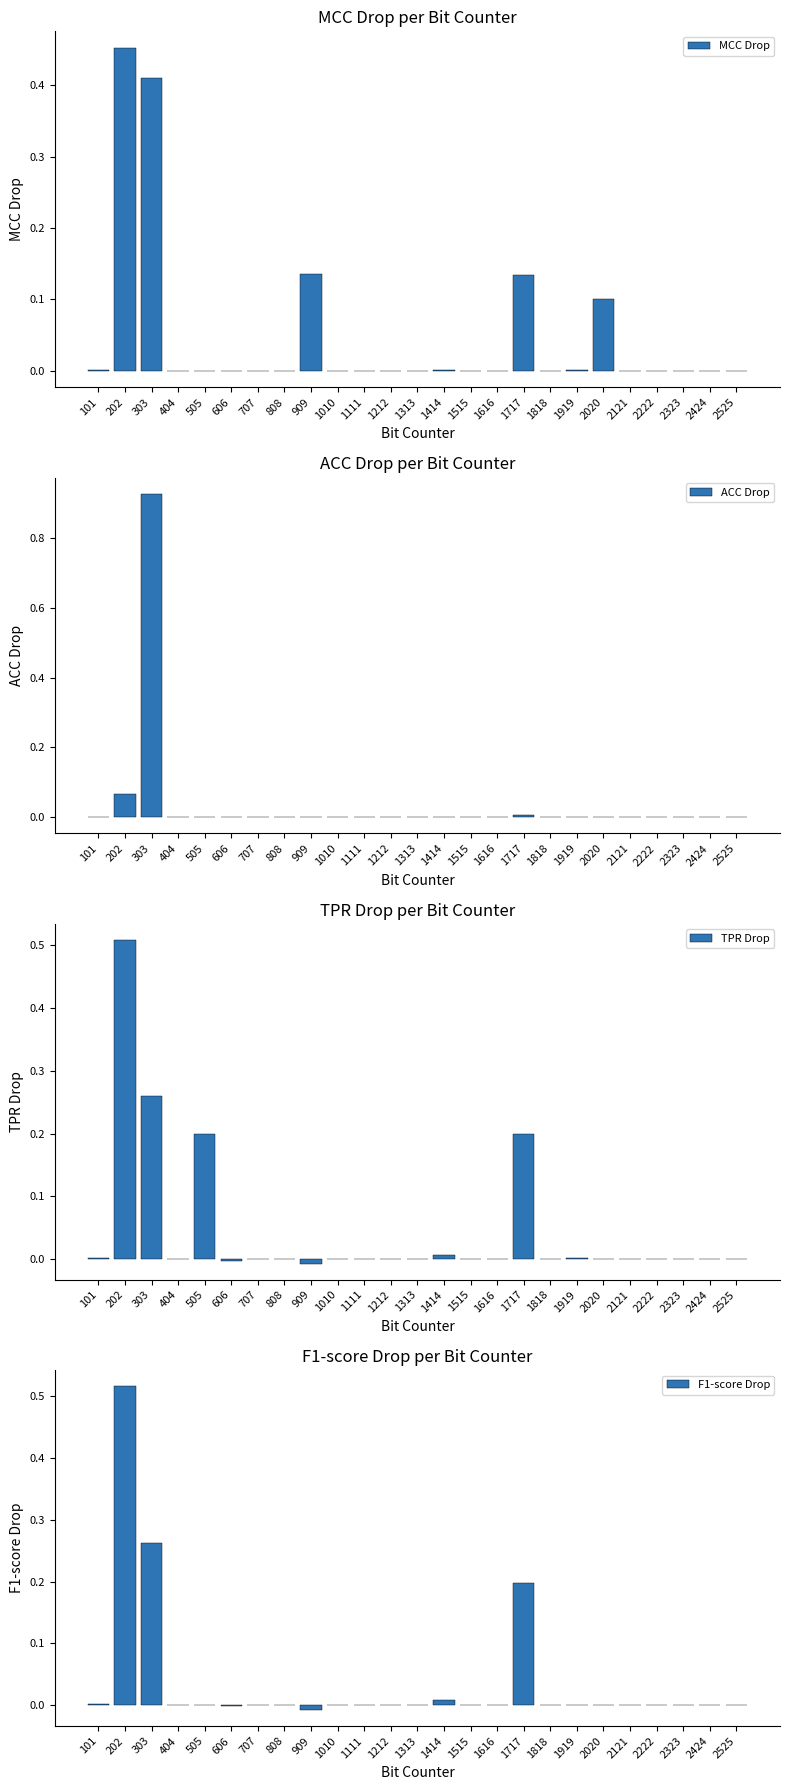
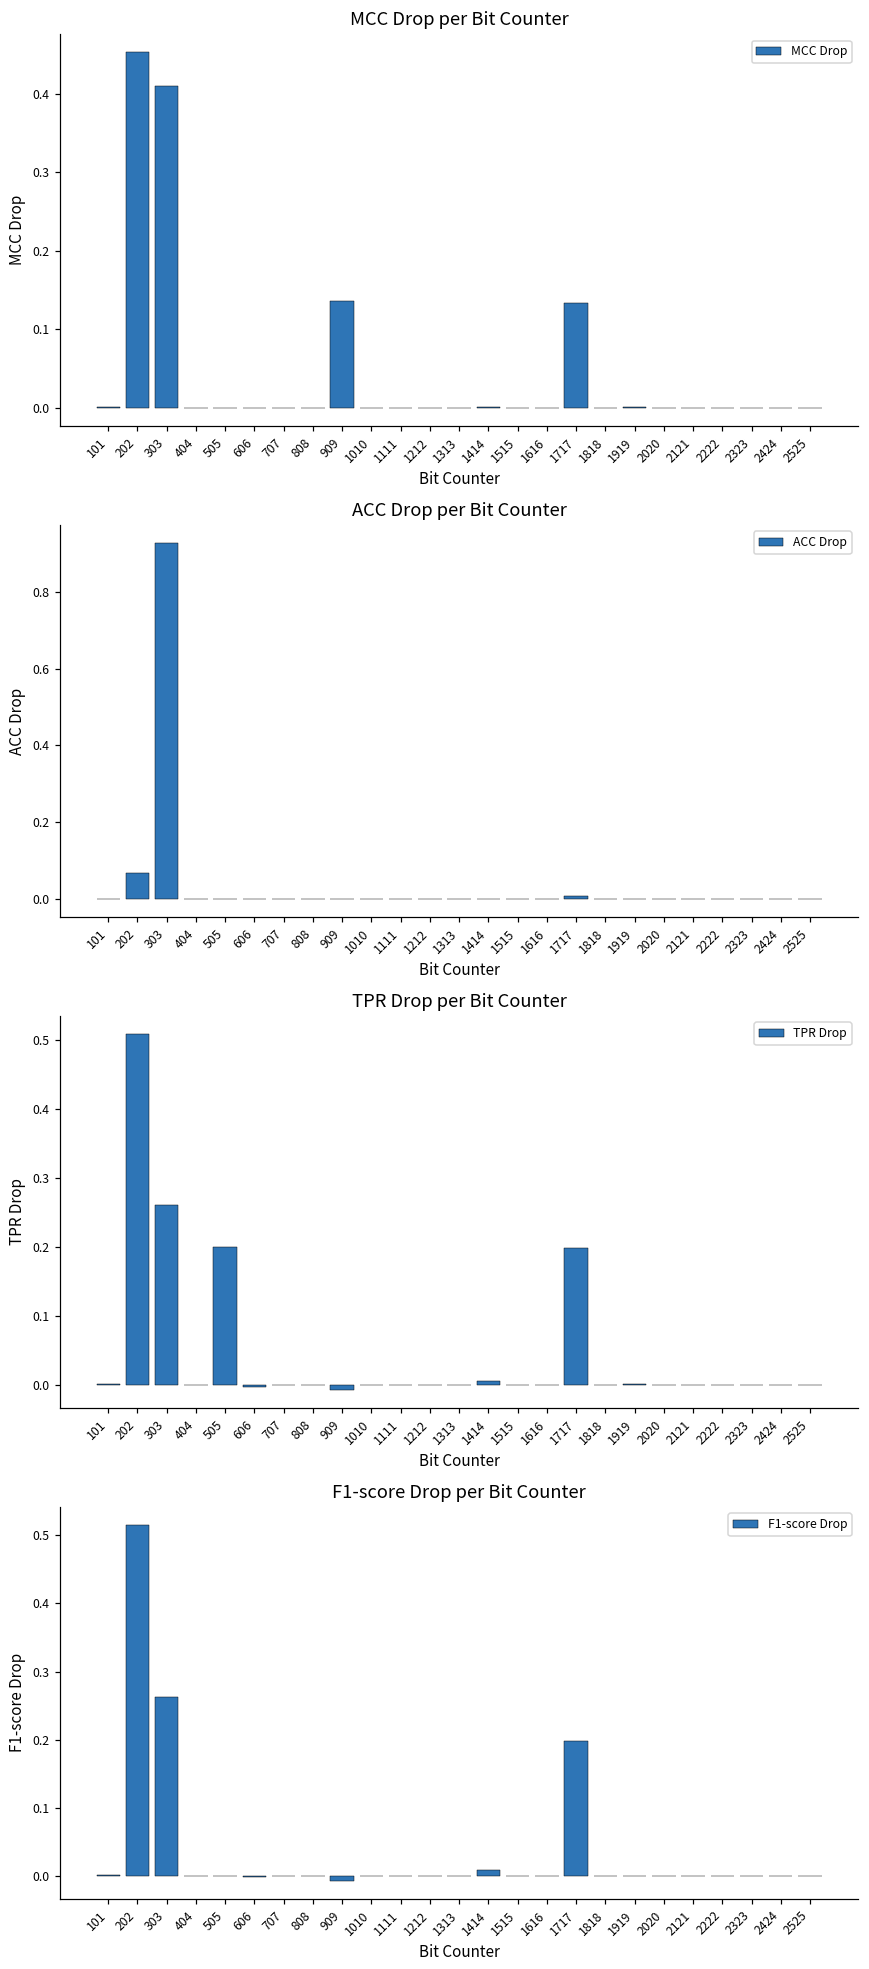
  {
    "MCC Drop per Bit Counter": {
      "202": 0.45,
      "303": 0.41,
      "404": 0.0,
      "505": 0.0,
      "707": 0.0,
      "808": 0.0,
      "909": 0.14,
      "1010": 0.0,
      "1111": 0.0,
      "1212": 0.0,
      "1313": 0.0,
      "1515": 0.0,
      "1616": 0.0,
      "1717": 0.13,
      "1818": 0.0,
-     "2020": 0.1,
+     "2020": 0.0,
      "2121": 0.0,
      "2323": 0.0,
      "2424": 0.0,
      "2525": 0.0
    },
    "ACC Drop per Bit Counter": {
      "202": 0.07,
      "303": 0.93,
      "404": 0.00,
      "505": 0.00,
      "707": 0.00,
      "808": 0.00,
      "1010": 0.00,
      "1111": 0.00,
      "1212": 0.00,
      "1313": 0.00,
      "1515": 0.00,
      "1616": 0.00,
      "1818": 0.00,
      "2020": 0.00,
      "2121": 0.00,
      "2222": 0.00,
      "2323": 0.00,
      "2424": 0.00,
      "2525": 0.00
    },
    "TPR Drop per Bit Counter": {
      "202": 0.51,
      "303": 0.26,
      "404": 0.00,
      "505": 0.20,
      "707": 0.00,
      "808": 0.00,
      "909": -0.01,
      "1010": 0.00,
      "1111": 0.00,
      "1212": 0.00,
      "1313": 0.00,
      "1414": 0.01,
      "1515": 0.00,
      "1616": 0.00,
      "1717": 0.20,
      "1818": 0.00,
      "2020": 0.00,
      "2121": 0.00,
      "2222": 0.00,
      "2323": 0.00,
      "2424": 0.00,
      "2525": 0.00
    },
    "F1-score Drop per Bit Counter": {
      "202": 0.52,
      "303": 0.26,
      "404": 0.00,
      "505": 0.00,
      "707": 0.00,
      "808": 0.00,
      "909": -0.01,
      "1010": 0.00,
      "1111": 0.00,
      "1212": 0.00,
      "1313": 0.00,
      "1414": 0.01,
      "1515": 0.00,
      "1616": 0.00,
      "1717": 0.20,
      "1818": 0.00,
      "2020": 0.00,
      "2121": 0.00,
      "2222": 0.00,
      "2323": 0.00,
      "2424": 0.00,
      "2525": 0.00
    }
  }
